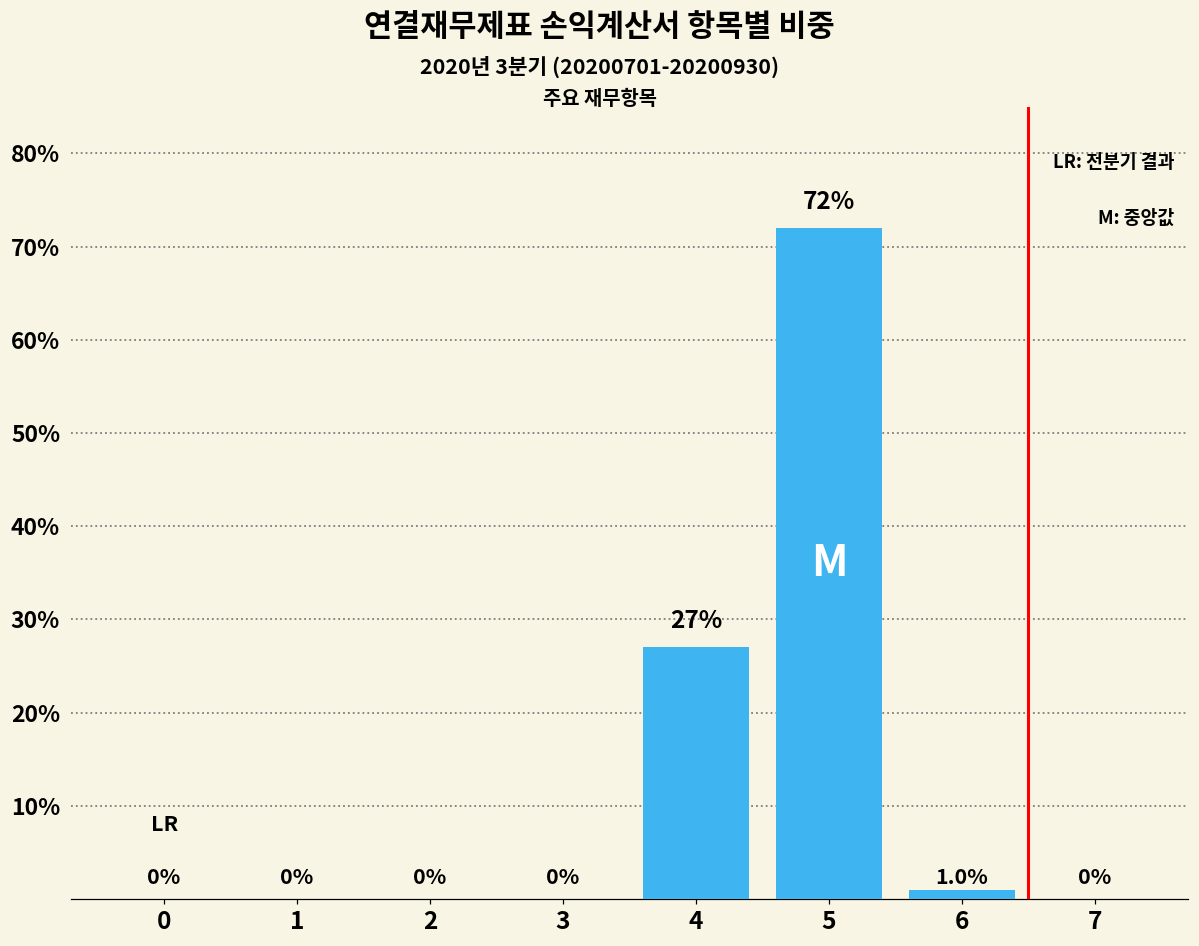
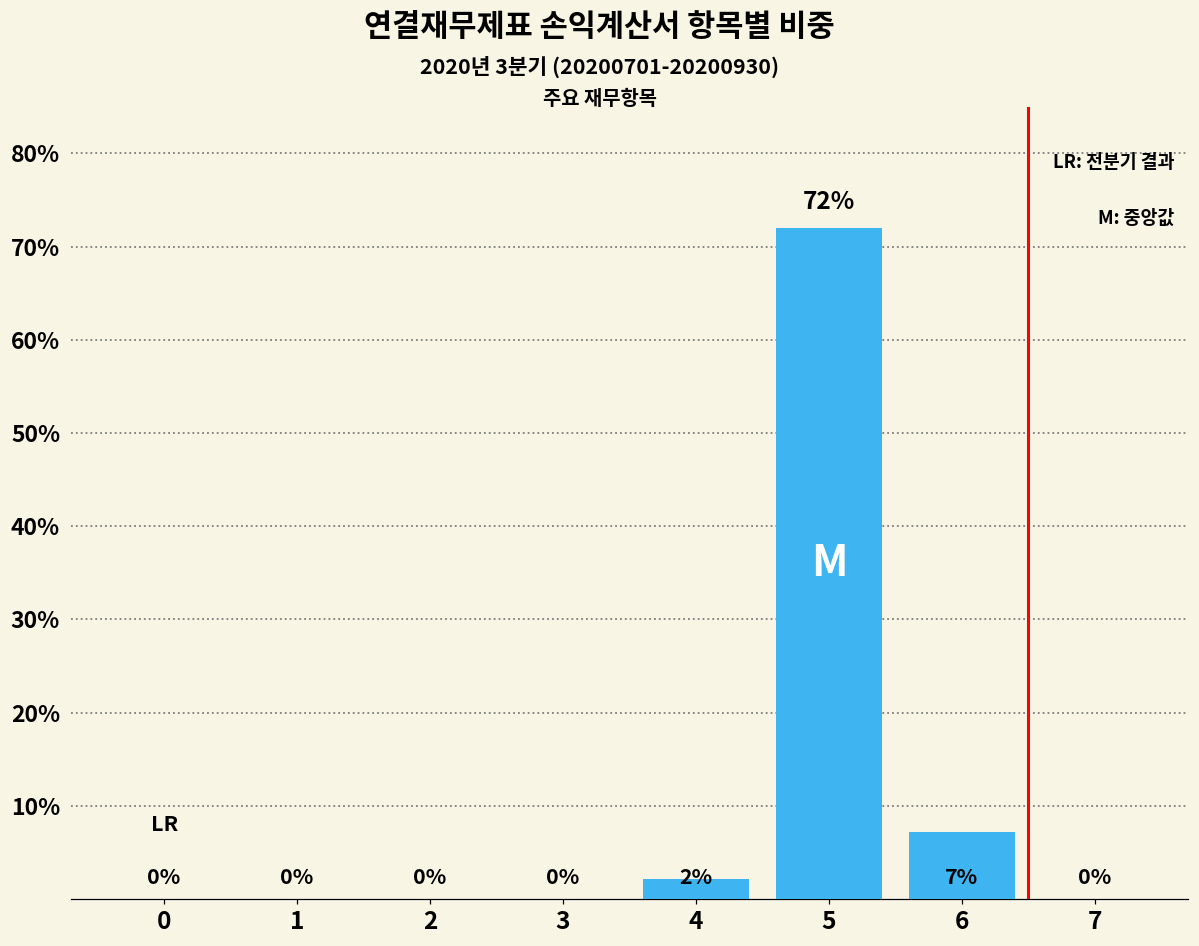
  {
    "0": "0%",
    "1": "0%",
    "2": "0%",
    "3": "0%",
-   "4": "27%",
+   "4": "2%",
    "5": "72%",
-   "6": "1.0%",
+   "6": "7%",
    "7": "0%"
  }
